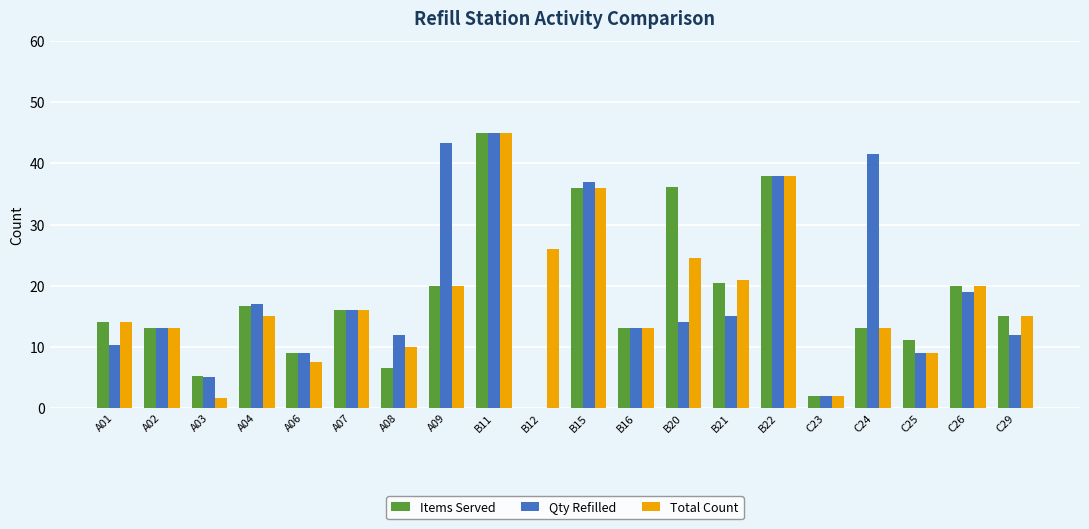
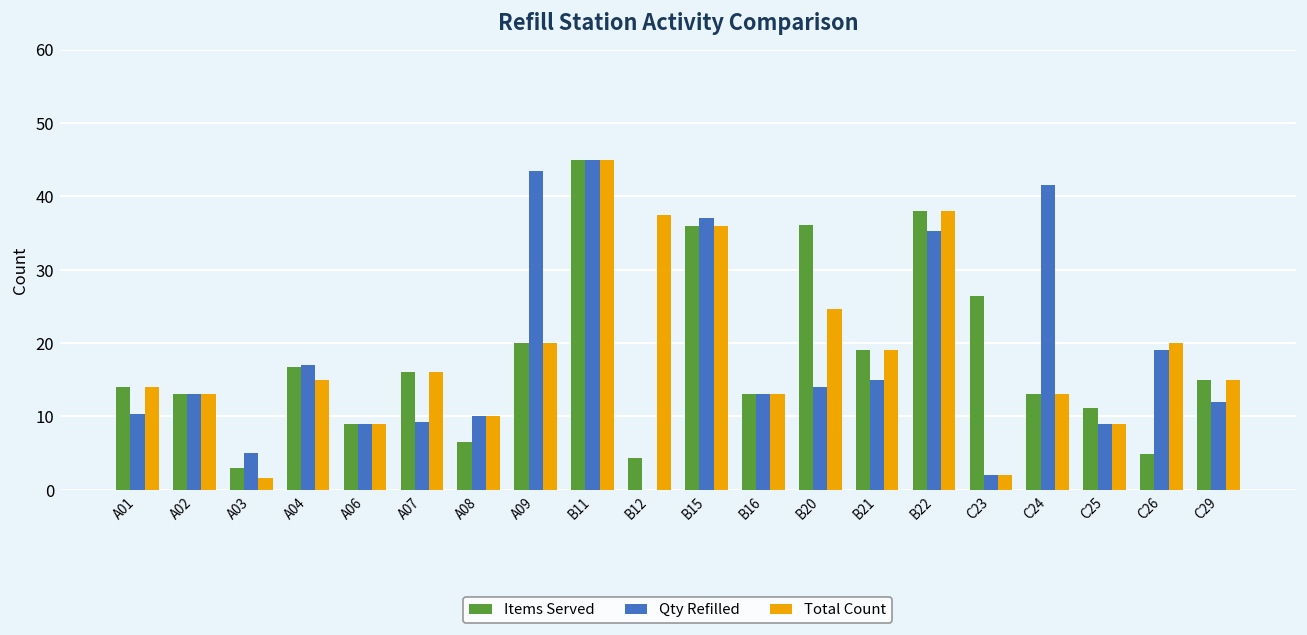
  {
    "Items Served": {
      "A01": 14,
      "A02": 13,
-     "A03": 5,
+     "A03": 3,
      "A04": 17,
      "A06": 9,
      "A07": 16,
      "A08": 7,
      "A09": 20,
      "B11": 45,
-     "B12": 0,
+     "B12": 4,
      "B15": 36,
      "B16": 13,
      "B20": 36,
-     "B21": 21,
+     "B21": 19,
      "B22": 38,
-     "C23": 2,
+     "C23": 26,
      "C24": 13,
      "C25": 11,
-     "C26": 20,
+     "C26": 5,
      "C29": 15
    },
    "Qty Refilled": {
      "A01": 10,
      "A02": 13,
      "A03": 5,
      "A04": 17,
      "A06": 9,
-     "A07": 16,
-     "A08": 12,
+     "A07": 9,
+     "A08": 10,
      "A09": 43,
      "B11": 45,
      "B12": 0,
      "B15": 37,
      "B16": 13,
      "B20": 14,
      "B21": 15,
-     "B22": 38,
+     "B22": 35,
      "C23": 2,
      "C24": 42,
      "C25": 9,
      "C26": 19,
      "C29": 12
    },
    "Total Count": {
      "A01": 14,
      "A02": 13,
      "A03": 2,
      "A04": 15,
-     "A06": 8,
+     "A06": 9,
      "A07": 16,
      "A08": 10,
      "A09": 20,
      "B11": 45,
-     "B12": 26,
+     "B12": 38,
      "B15": 36,
      "B16": 13,
      "B20": 25,
-     "B21": 21,
+     "B21": 19,
      "B22": 38,
      "C23": 2,
      "C24": 13,
      "C25": 9,
      "C26": 20,
      "C29": 15
    }
  }
